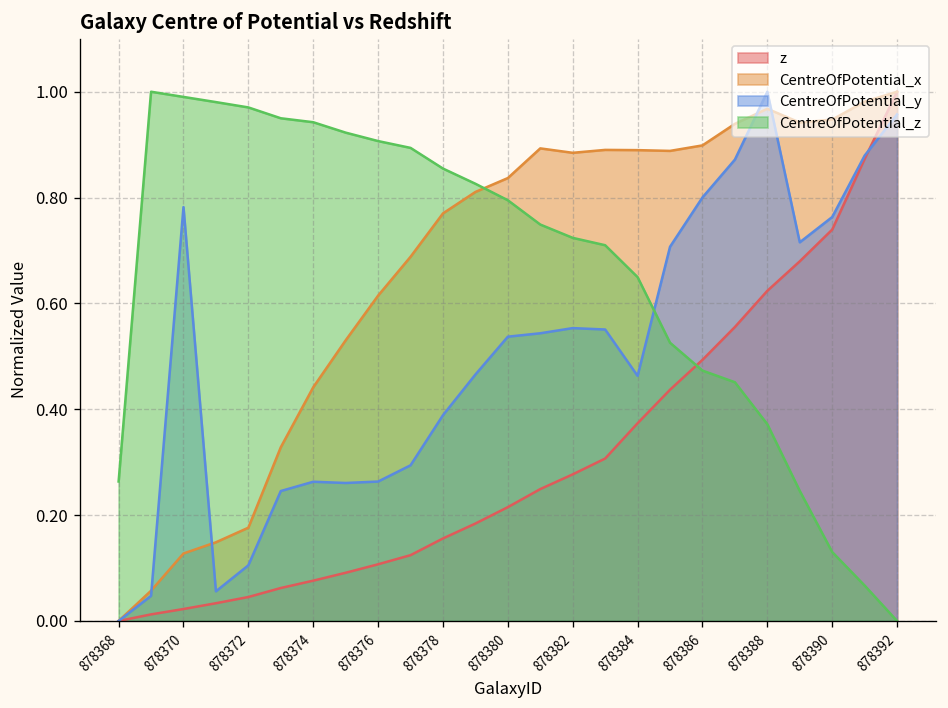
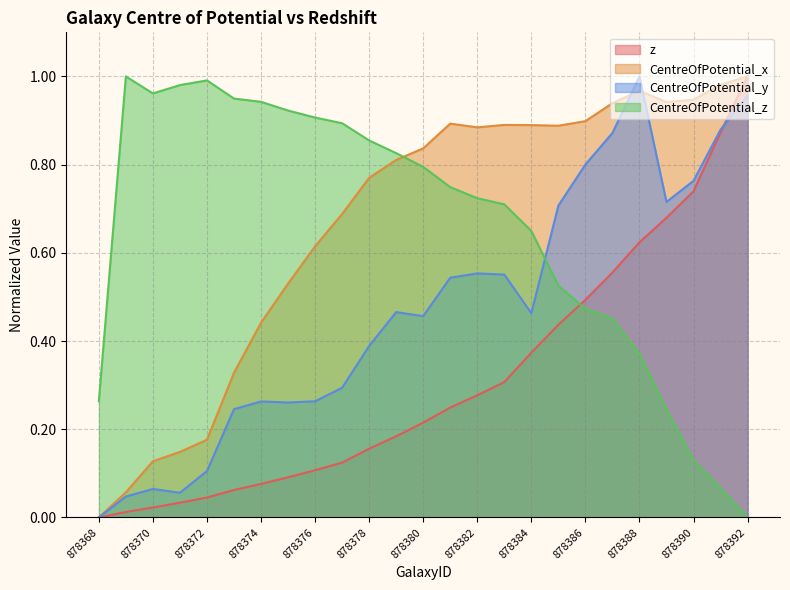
  {
    "CentreOfPotential_y": {
-     "878370": 0.78,
+     "878370": 0.06,
      "878372": 0.11,
      "878374": 0.26,
      "878376": 0.26,
      "878378": 0.39,
-     "878380": 0.54,
+     "878380": 0.46,
      "878382": 0.55,
      "878384": 0.46,
      "878386": 0.80,
      "878390": 0.76
    },
    "CentreOfPotential_z": {
      "878368": 0.26,
-     "878370": 0.99,
-     "878372": 0.97,
+     "878370": 0.96,
+     "878372": 0.99,
      "878374": 0.94,
      "878376": 0.91,
      "878378": 0.85,
      "878380": 0.79,
      "878382": 0.72,
      "878384": 0.65,
      "878386": 0.47,
      "878388": 0.37,
      "878390": 0.13,
      "878392": 0.00
    }
  }
